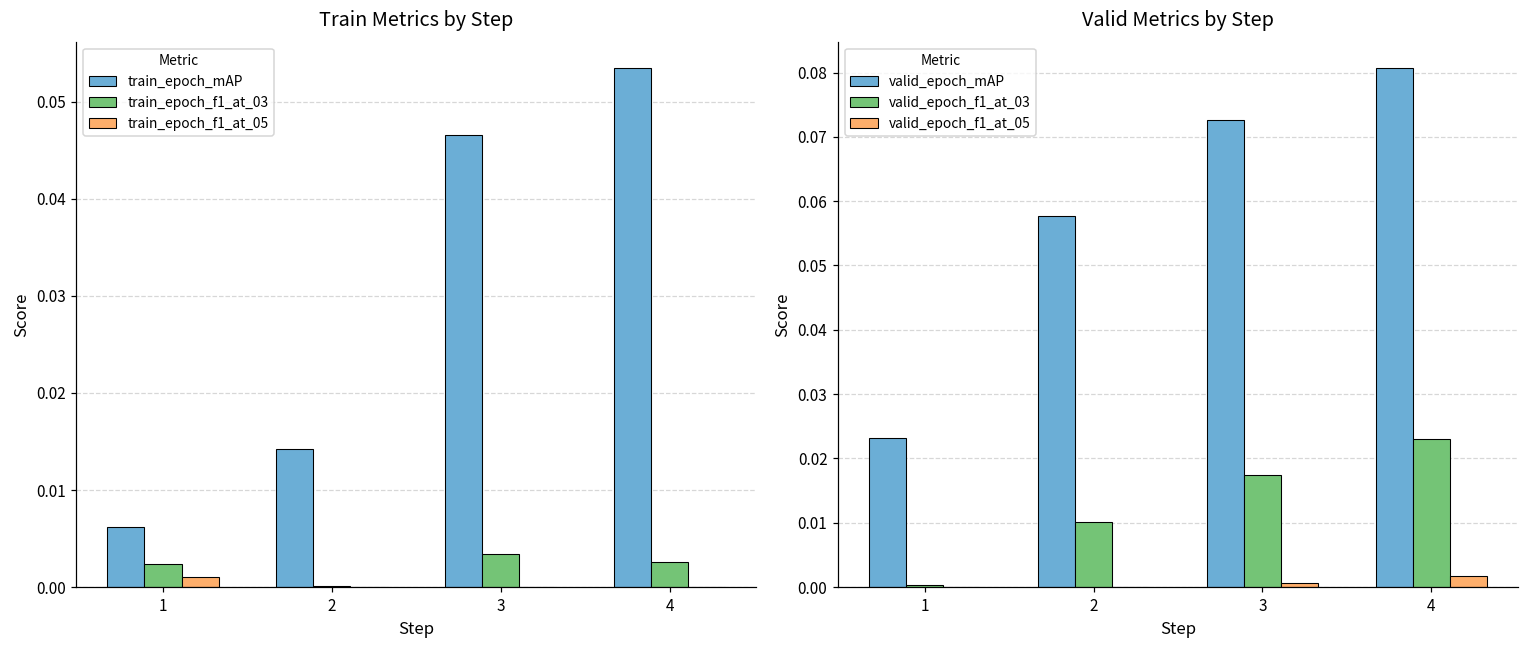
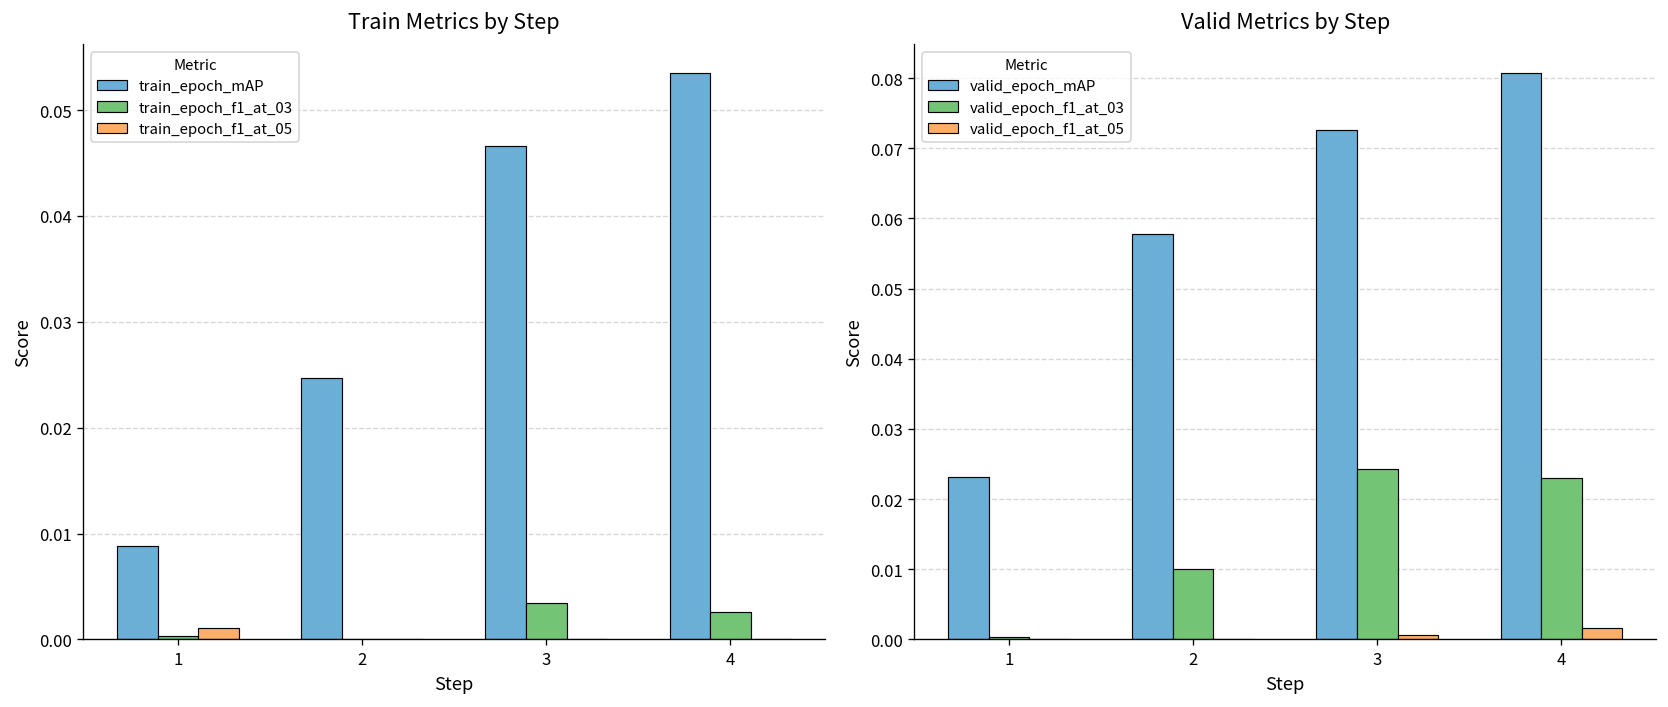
  {
    "Train Metrics by Step": {
      "train_epoch_mAP": {
-       "1": 0.006,
-       "2": 0.014,
+       "1": 0.009,
+       "2": 0.025,
        "3": 0.047,
        "4": 0.054
      },
      "train_epoch_f1_at_03": {
-       "1": 0.002,
+       "1": 0.000,
        "3": 0.003,
        "4": 0.003
      },
      "train_epoch_f1_at_05": {
        "1": 0.001,
        "2": 0.000,
        "3": 0.000,
        "4": 0.000
      }
    },
    "Valid Metrics by Step": {
      "valid_epoch_mAP": {
        "1": 0.023,
        "2": 0.058,
        "3": 0.073,
        "4": 0.081
      },
      "valid_epoch_f1_at_03": {
        "2": 0.010,
-       "3": 0.018,
+       "3": 0.024,
        "4": 0.023
      },
      "valid_epoch_f1_at_05": {
        "1": 0.000,
        "2": 0.000,
        "3": 0.001,
        "4": 0.002
      }
    }
  }
